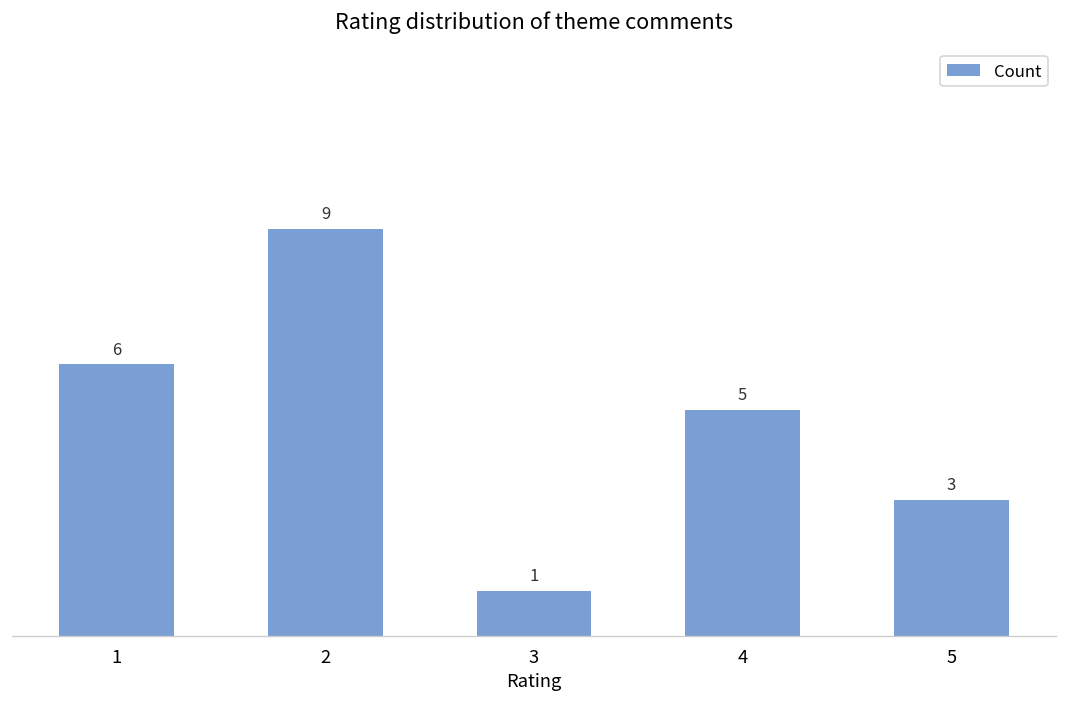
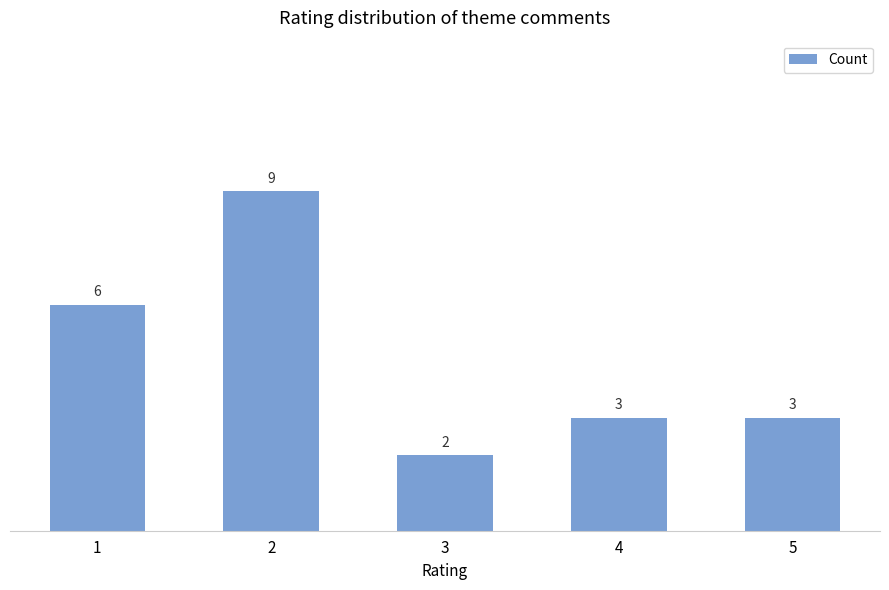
  {
    "1": 6,
    "2": 9,
-   "3": 1,
-   "4": 5,
+   "3": 2,
+   "4": 3,
    "5": 3
  }
